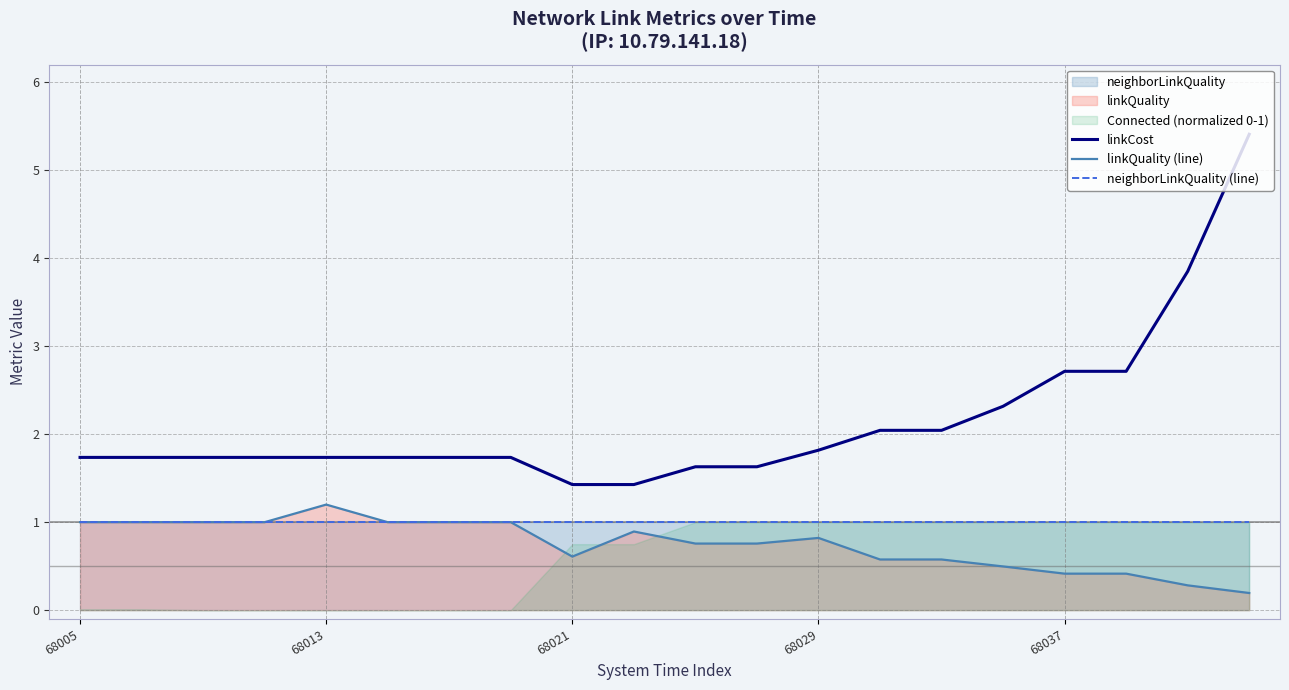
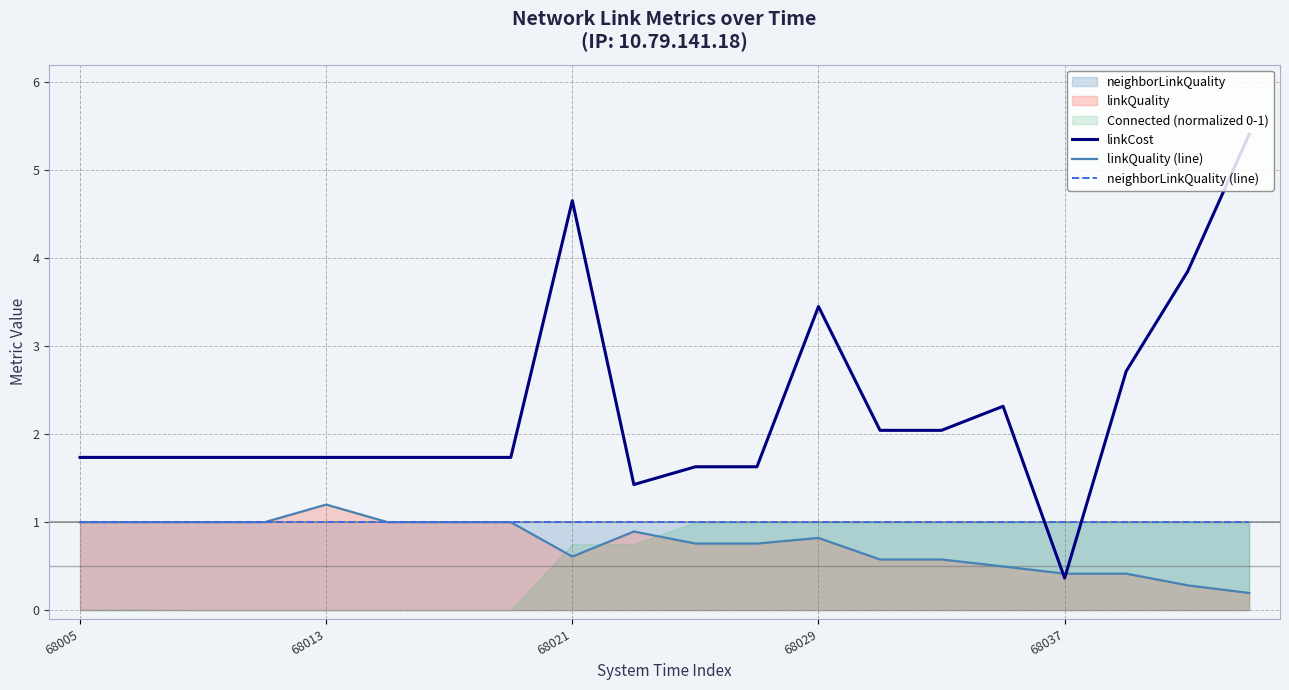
  {
    "linkCost": {
      "68005": 1.7,
      "68013": 1.7,
-     "68021": 1.4,
-     "68029": 1.8,
-     "68037": 2.7
+     "68021": 4.7,
+     "68029": 3.5,
+     "68037": 0.4
    },
    "linkQuality": {
      "68013": 1.2,
      "68021": 0.6,
      "68029": 0.8,
      "68037": 0.4
    }
  }
